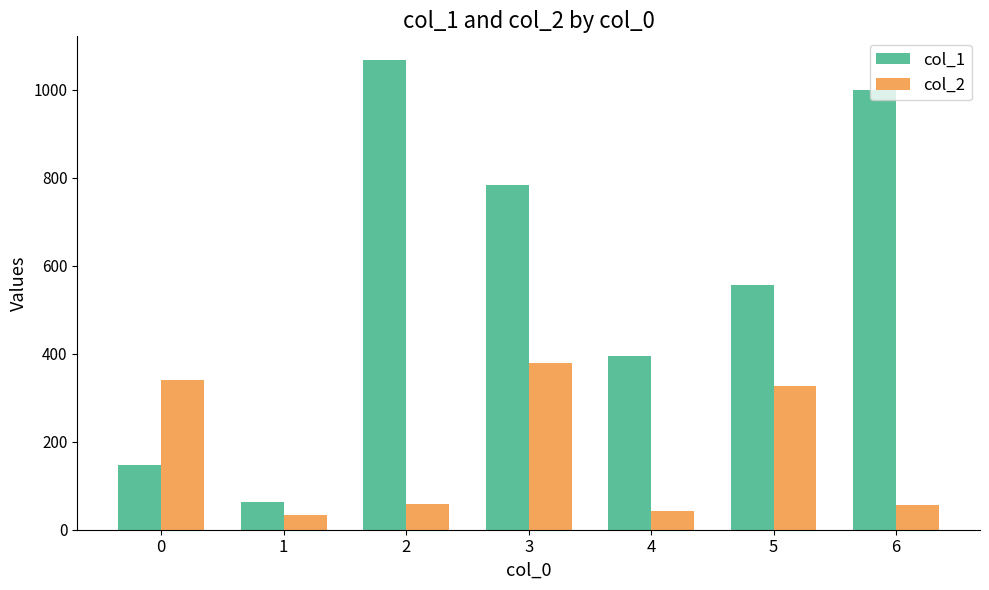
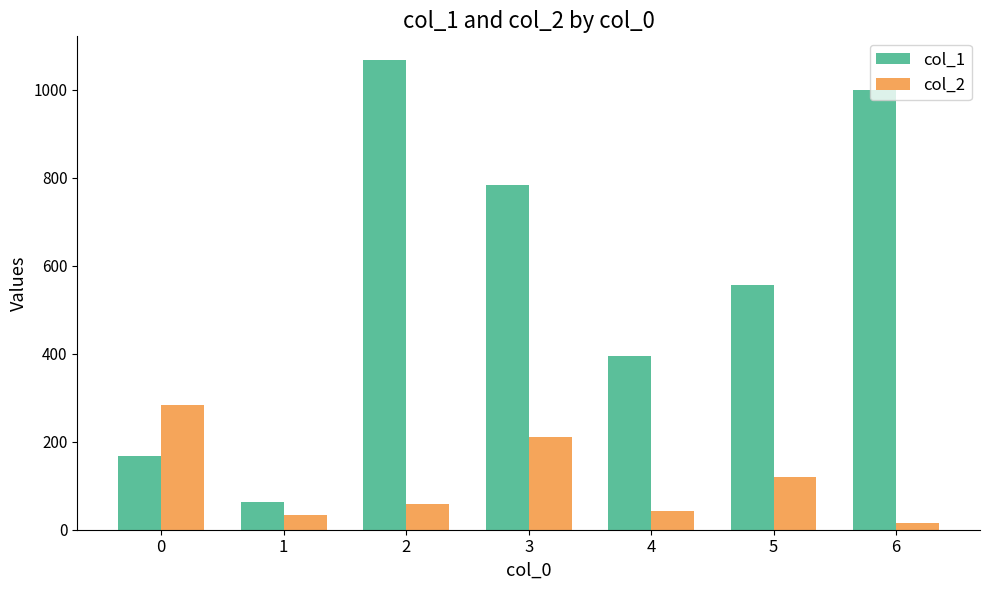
  {
    "col_1": {
-     "0": 150,
+     "0": 170,
      "1": 60,
      "2": 1070,
      "3": 780,
      "4": 390,
      "5": 560
    },
    "col_2": {
-     "0": 340,
+     "0": 280,
      "1": 30,
      "2": 60,
-     "3": 380,
+     "3": 210,
      "4": 40,
-     "5": 330,
-     "6": 60
+     "5": 120,
+     "6": 10
    }
  }
